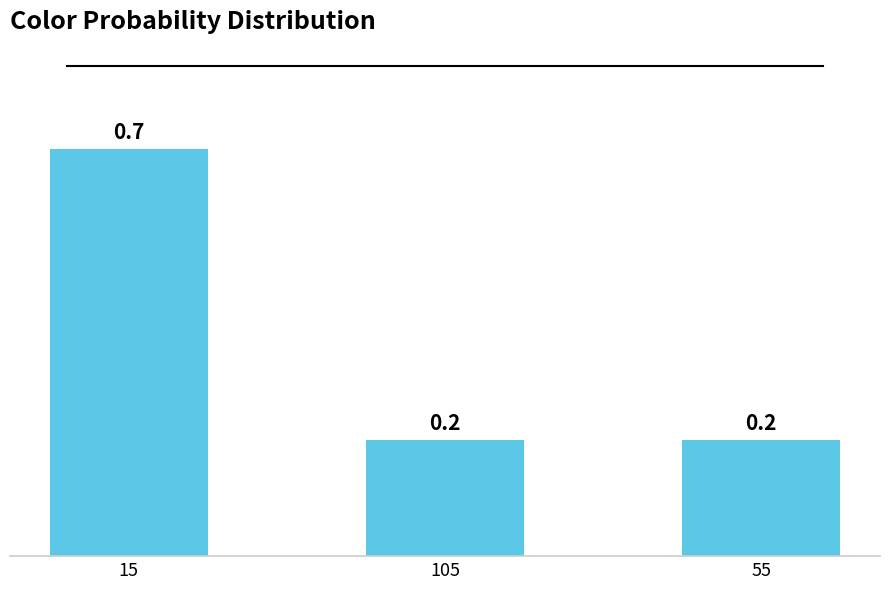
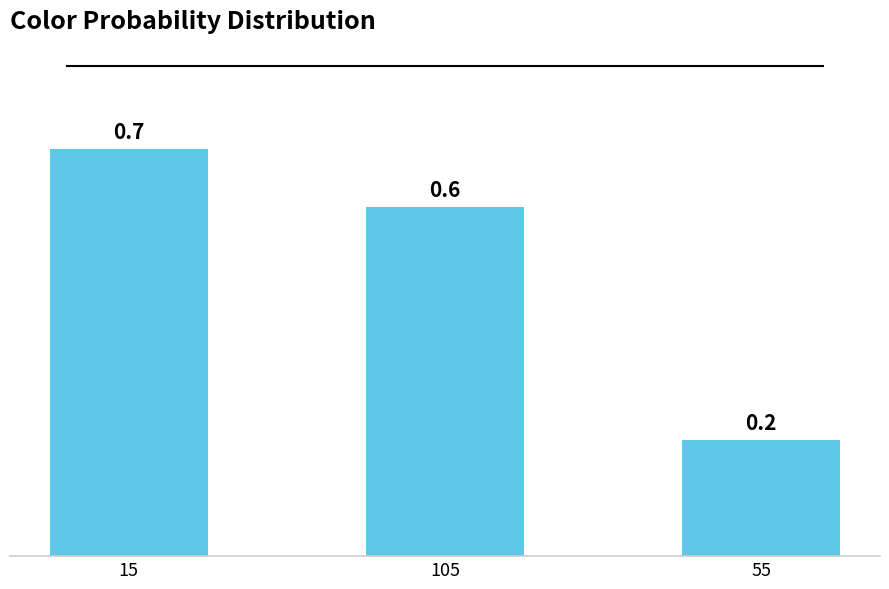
  {
    "15": 0.7,
-   "105": 0.2,
+   "105": 0.6,
    "55": 0.2
  }
